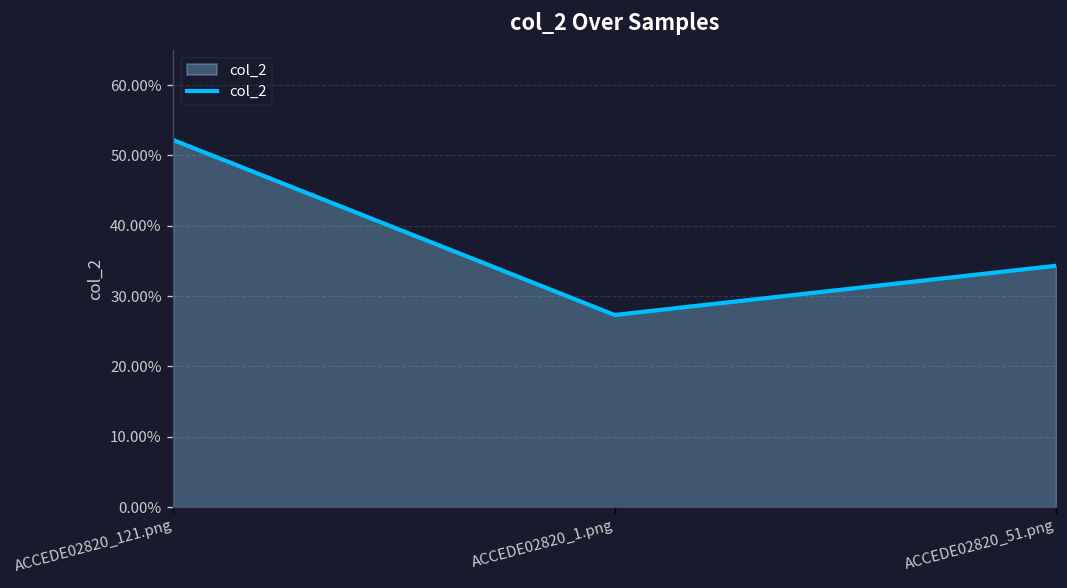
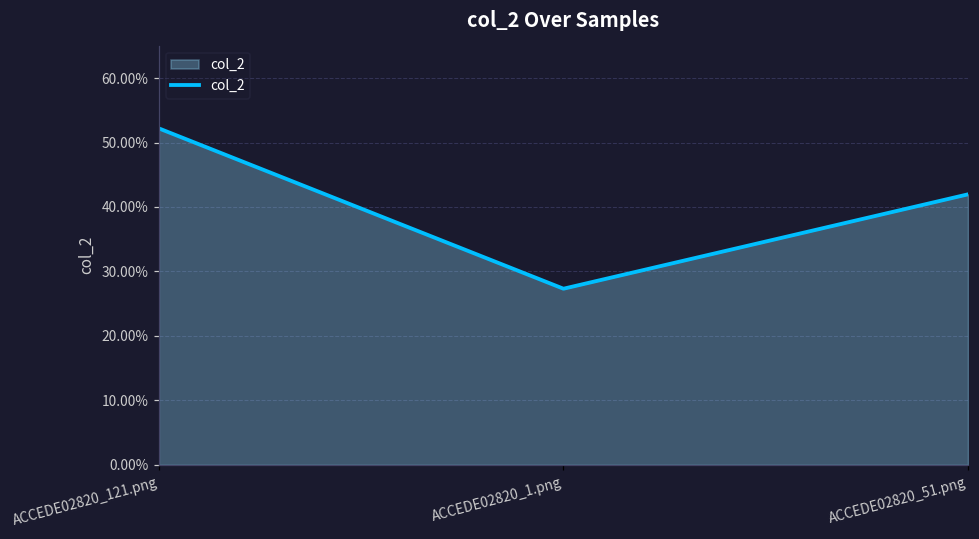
  {
    "ACCEDE02820_121.png": "52%",
    "ACCEDE02820_1.png": "27%",
-   "ACCEDE02820_51.png": "34%"
+   "ACCEDE02820_51.png": "42%"
  }
